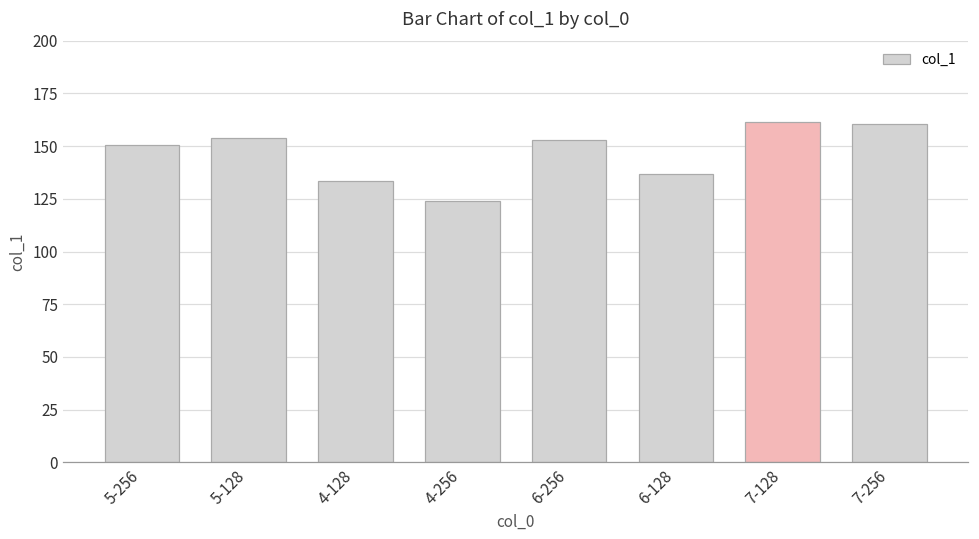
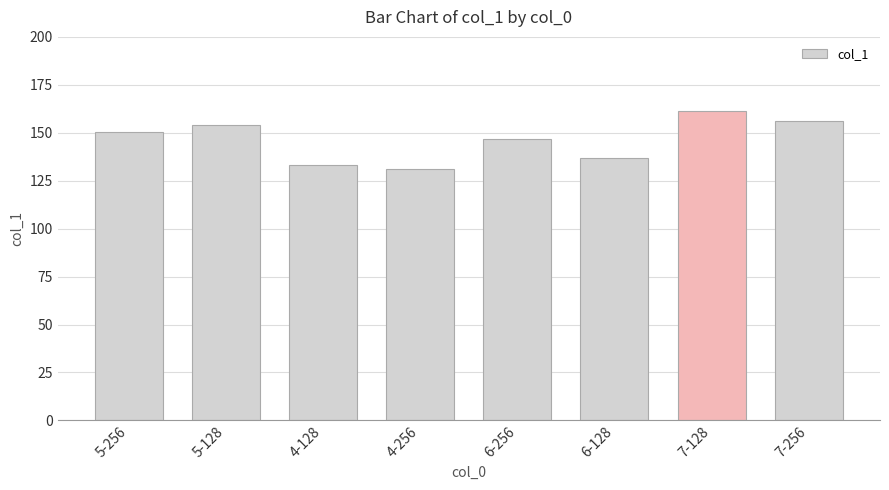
  {
    "5-256": 151,
    "5-128": 154,
    "4-128": 133,
-   "4-256": 124,
-   "6-256": 153,
+   "4-256": 131,
+   "6-256": 147,
    "6-128": 137,
    "7-128": 161,
-   "7-256": 161
+   "7-256": 156
  }
